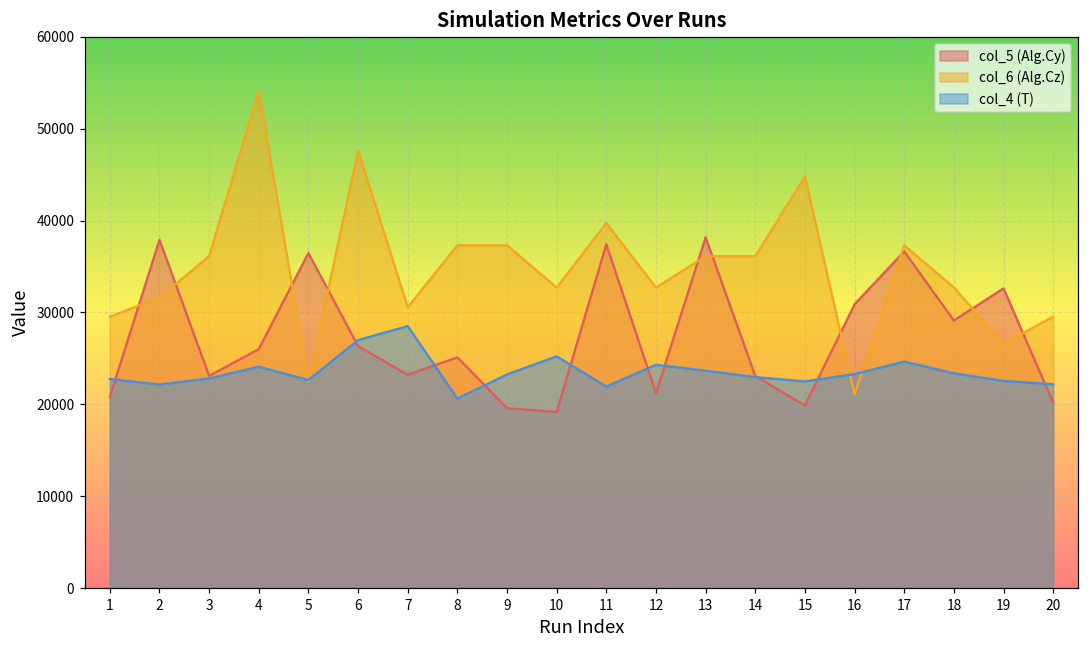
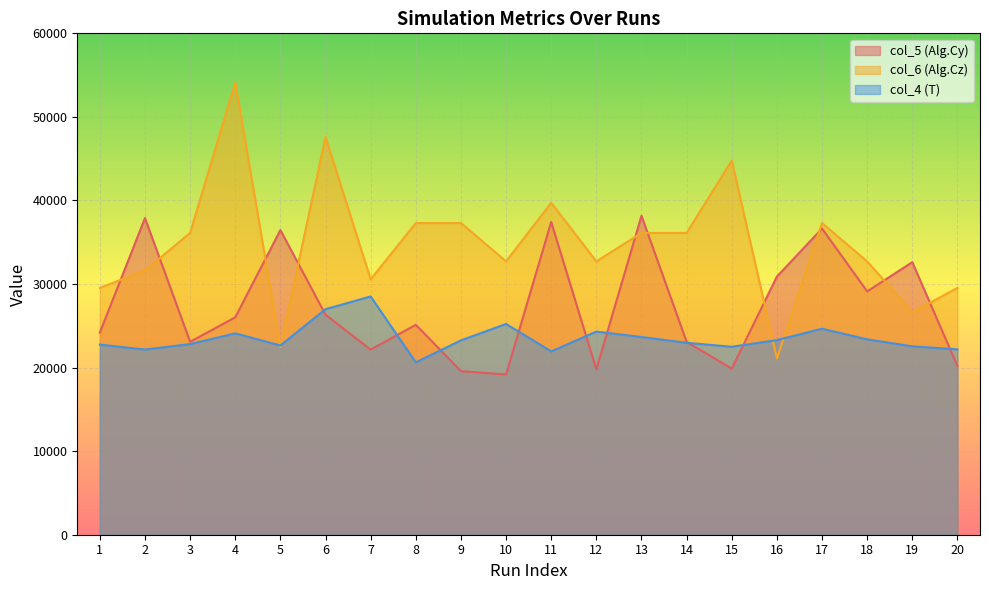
  {
    "col_5 (Alg.Cy)": {
-     "1": 21000,
+     "1": 24000,
      "2": 38000,
      "4": 26000,
      "5": 36000,
      "6": 26000,
-     "7": 23000,
+     "7": 22000,
      "8": 25000,
      "9": 20000,
      "10": 19000,
      "11": 37000,
-     "12": 21000,
+     "12": 20000,
      "13": 38000,
      "15": 20000,
      "16": 31000,
      "17": 37000,
      "18": 29000,
      "19": 33000,
      "20": 20000
    },
    "col_6 (Alg.Cz)": {
      "1": 30000,
      "2": 32000,
      "3": 36000,
      "4": 54000,
      "6": 48000,
      "7": 31000,
      "8": 37000,
      "9": 37000,
      "10": 33000,
      "11": 40000,
      "12": 33000,
      "13": 36000,
      "14": 36000,
      "15": 45000,
      "16": 21000,
      "17": 37000,
      "18": 33000,
      "19": 27000,
      "20": 30000
    },
    "col_4 (T)": {
      "1": 23000,
      "2": 22000,
      "4": 24000,
      "6": 27000,
      "7": 29000,
      "8": 21000,
      "9": 23000,
      "10": 25000,
      "11": 22000,
      "12": 24000,
      "13": 24000,
      "15": 22000,
      "16": 23000,
      "17": 25000,
      "18": 23000,
      "19": 23000,
      "20": 22000
    }
  }
